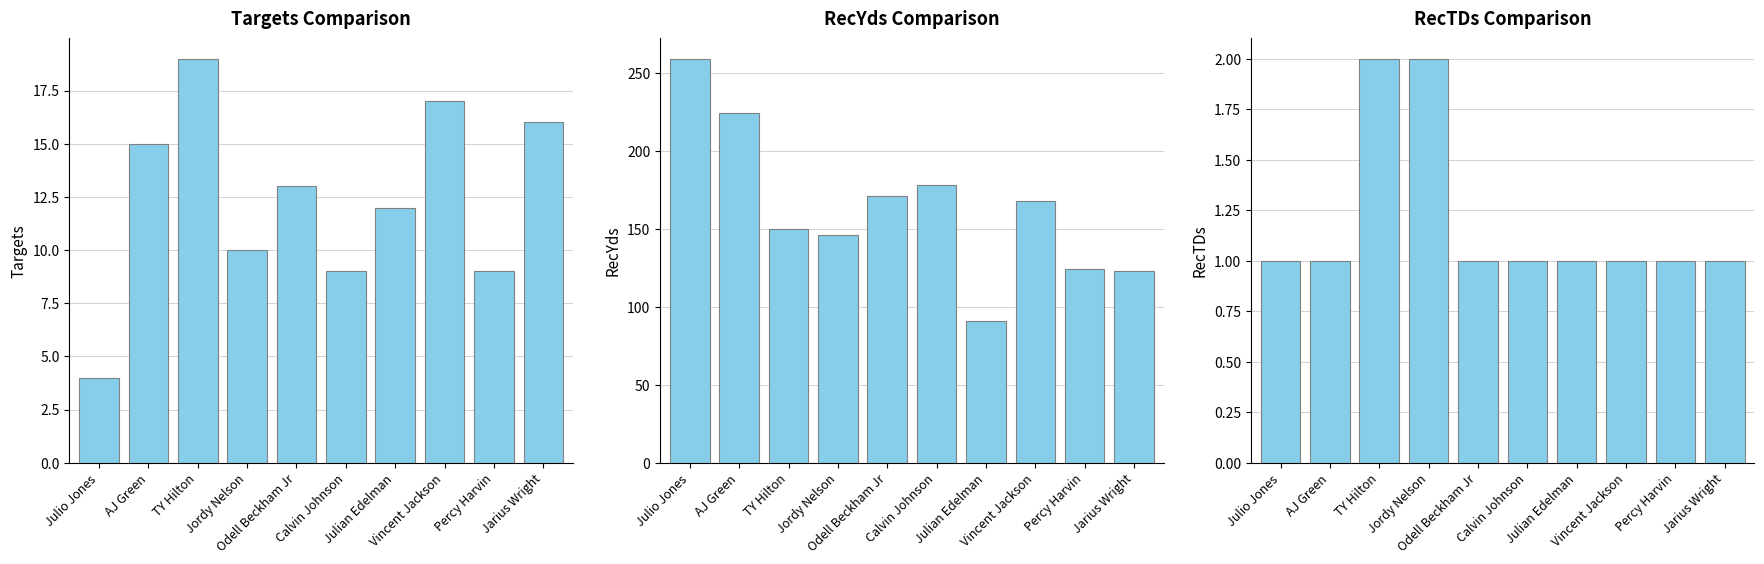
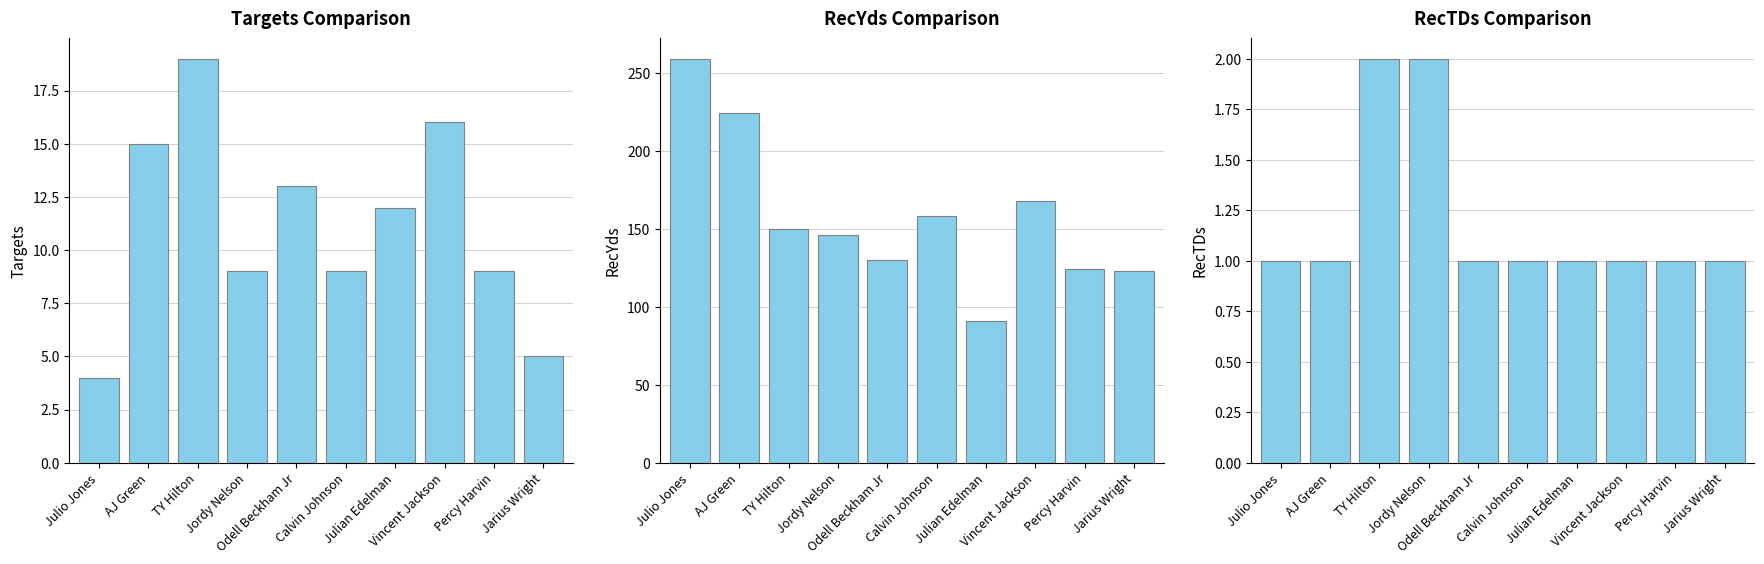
  {
    "Targets Comparison": {
      "Julio Jones": 4,
      "AJ Green": 15,
      "TY Hilton": 19,
-     "Jordy Nelson": 10,
+     "Jordy Nelson": 9,
      "Odell Beckham Jr": 13,
      "Calvin Johnson": 9,
      "Julian Edelman": 12,
-     "Vincent Jackson": 17,
+     "Vincent Jackson": 16,
      "Percy Harvin": 9,
-     "Jarius Wright": 16
+     "Jarius Wright": 5
    },
    "RecYds Comparison": {
      "Julio Jones": 259,
      "AJ Green": 224,
      "TY Hilton": 150,
      "Jordy Nelson": 146,
-     "Odell Beckham Jr": 171,
-     "Calvin Johnson": 178,
+     "Odell Beckham Jr": 130,
+     "Calvin Johnson": 158,
      "Julian Edelman": 91,
      "Vincent Jackson": 168,
      "Percy Harvin": 124,
      "Jarius Wright": 123
    },
    "RecTDs Comparison": {
      "Julio Jones": 1.00,
      "AJ Green": 1.00,
      "TY Hilton": 2.00,
      "Jordy Nelson": 2.00,
      "Odell Beckham Jr": 1.00,
      "Calvin Johnson": 1.00,
      "Julian Edelman": 1.00,
      "Vincent Jackson": 1.00,
      "Percy Harvin": 1.00,
      "Jarius Wright": 1.00
    }
  }
